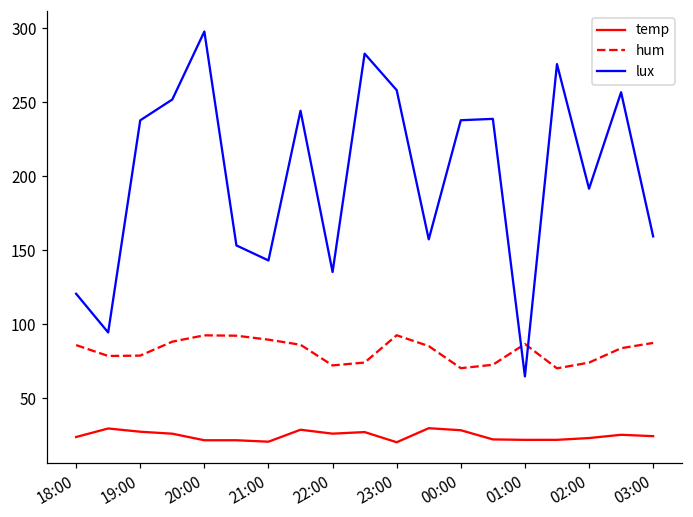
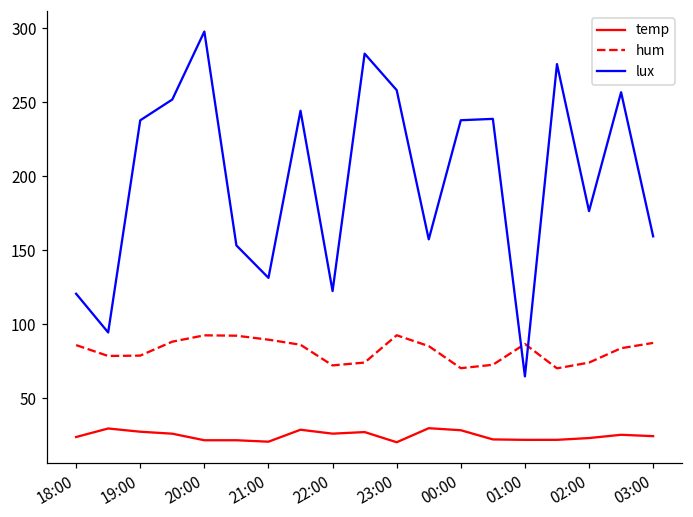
  {
    "lux": {
      "18:00": 121,
      "19:00": 238,
      "20:00": 298,
-     "21:00": 143,
-     "22:00": 135,
+     "21:00": 131,
+     "22:00": 122,
      "23:00": 258,
      "00:00": 238,
      "01:00": 65,
-     "02:00": 191,
+     "02:00": 176,
      "03:00": 159
    }
  }
